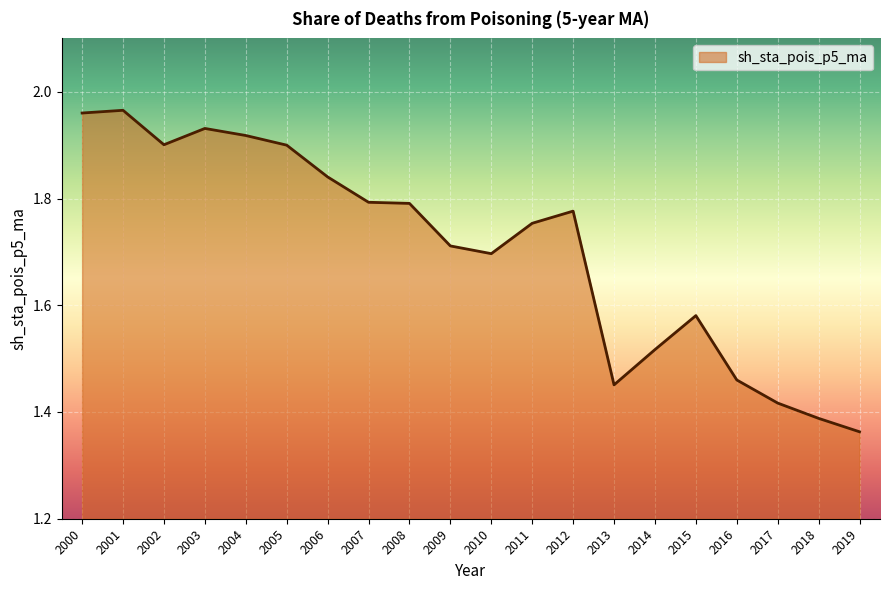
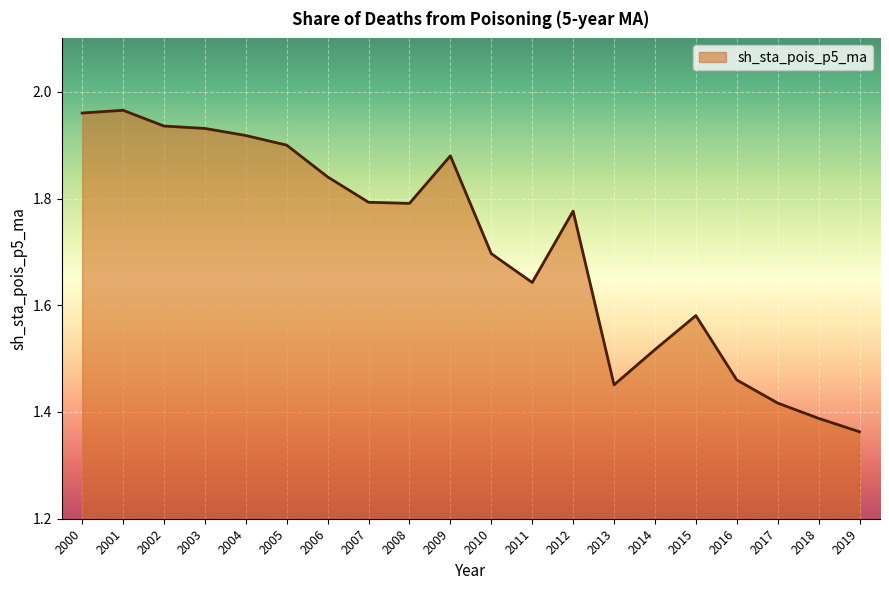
  {
    "2000": 1.96,
    "2001": 1.97,
-   "2002": 1.90,
+   "2002": 1.94,
    "2003": 1.93,
    "2004": 1.92,
    "2005": 1.90,
    "2006": 1.84,
    "2007": 1.79,
    "2008": 1.79,
-   "2009": 1.71,
+   "2009": 1.88,
    "2010": 1.70,
-   "2011": 1.75,
+   "2011": 1.64,
    "2012": 1.78,
    "2013": 1.45,
    "2014": 1.52,
    "2015": 1.58,
    "2016": 1.46,
    "2017": 1.42,
    "2018": 1.39,
    "2019": 1.36
  }
